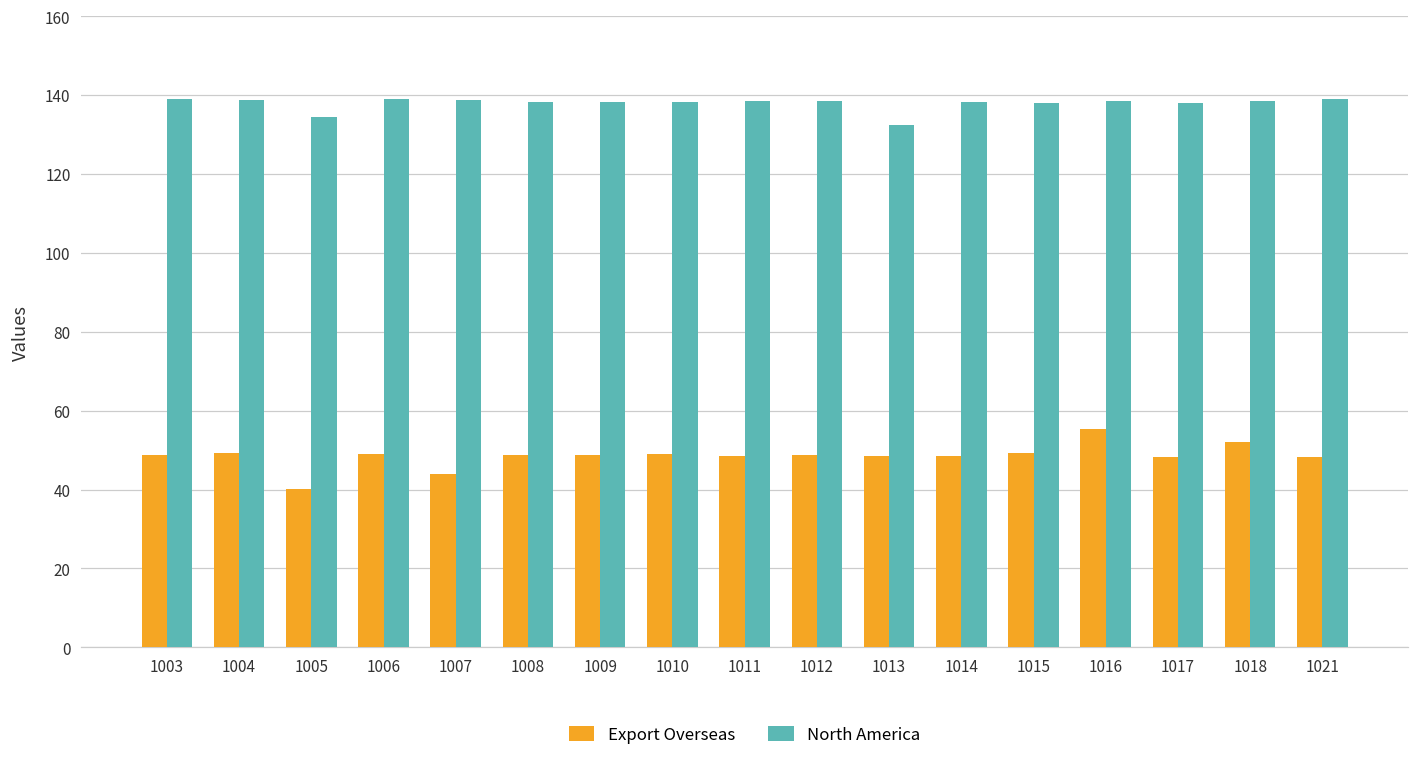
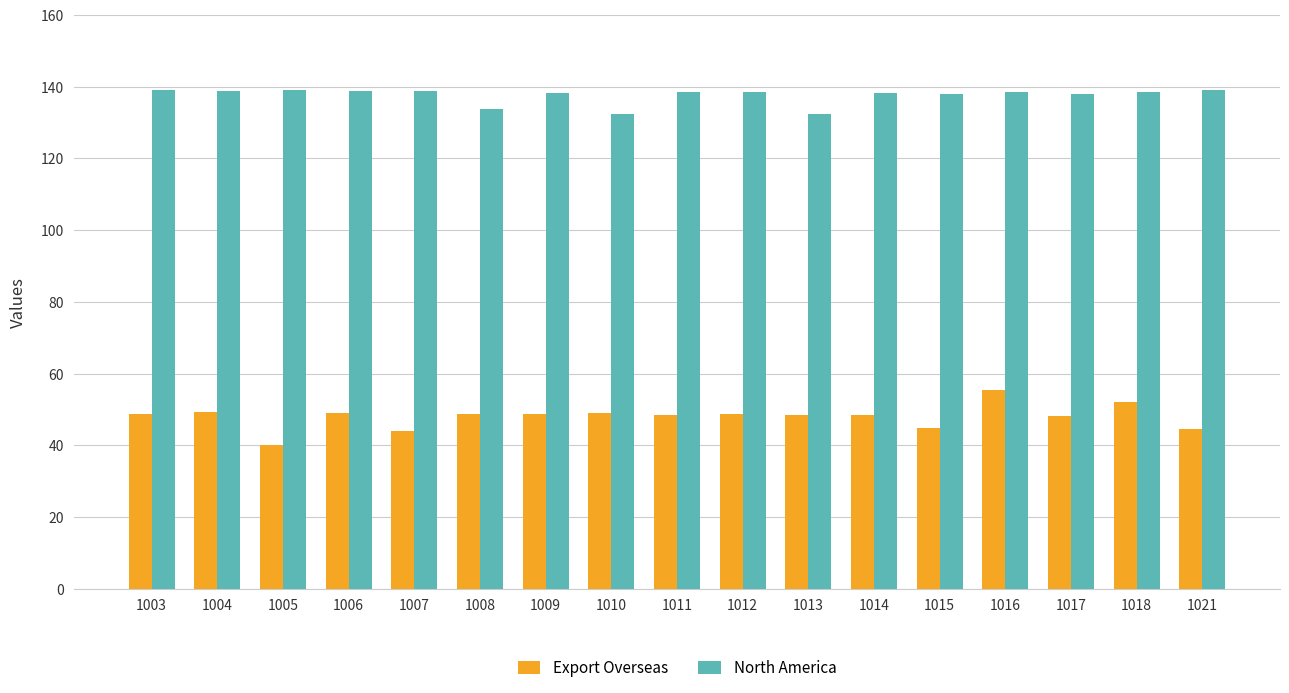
  {
    "Export Overseas": {
      "1003": 49,
      "1004": 49,
      "1005": 40,
      "1006": 49,
      "1007": 44,
      "1008": 49,
      "1009": 49,
      "1010": 49,
      "1011": 48,
      "1012": 49,
      "1013": 48,
      "1014": 48,
-     "1015": 49,
+     "1015": 45,
      "1016": 55,
      "1017": 48,
      "1018": 52,
-     "1021": 48
+     "1021": 45
    },
    "North America": {
      "1003": 139,
      "1004": 139,
-     "1005": 134,
+     "1005": 139,
      "1006": 139,
      "1007": 139,
-     "1008": 138,
+     "1008": 134,
      "1009": 138,
-     "1010": 138,
+     "1010": 132,
      "1011": 139,
      "1012": 139,
      "1013": 132,
      "1014": 138,
      "1015": 138,
      "1016": 138,
      "1017": 138,
      "1018": 139,
      "1021": 139
    }
  }
